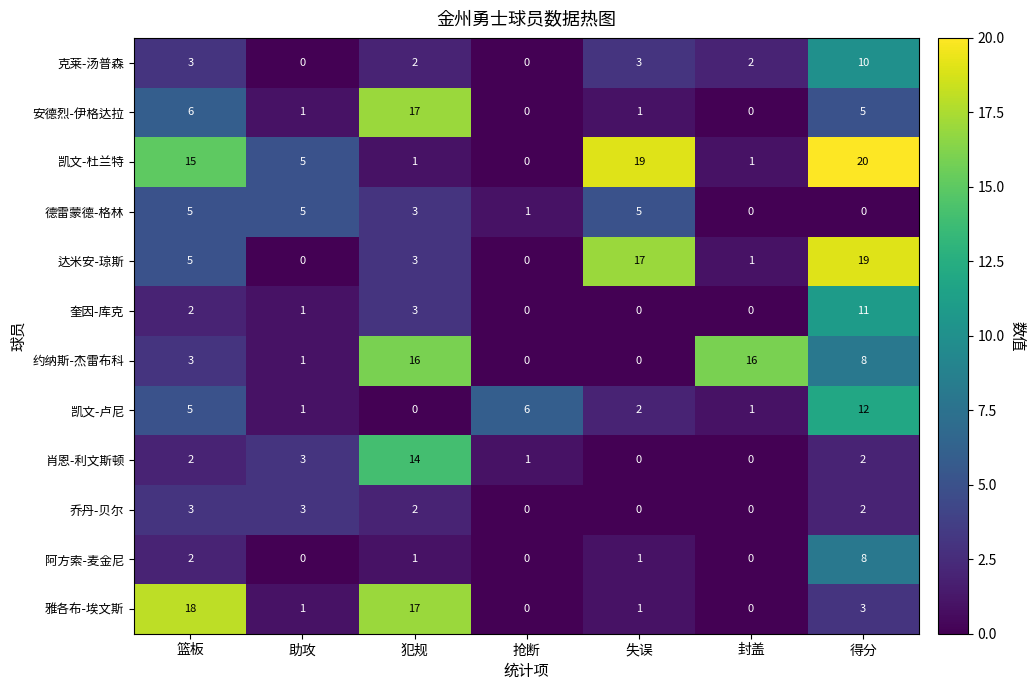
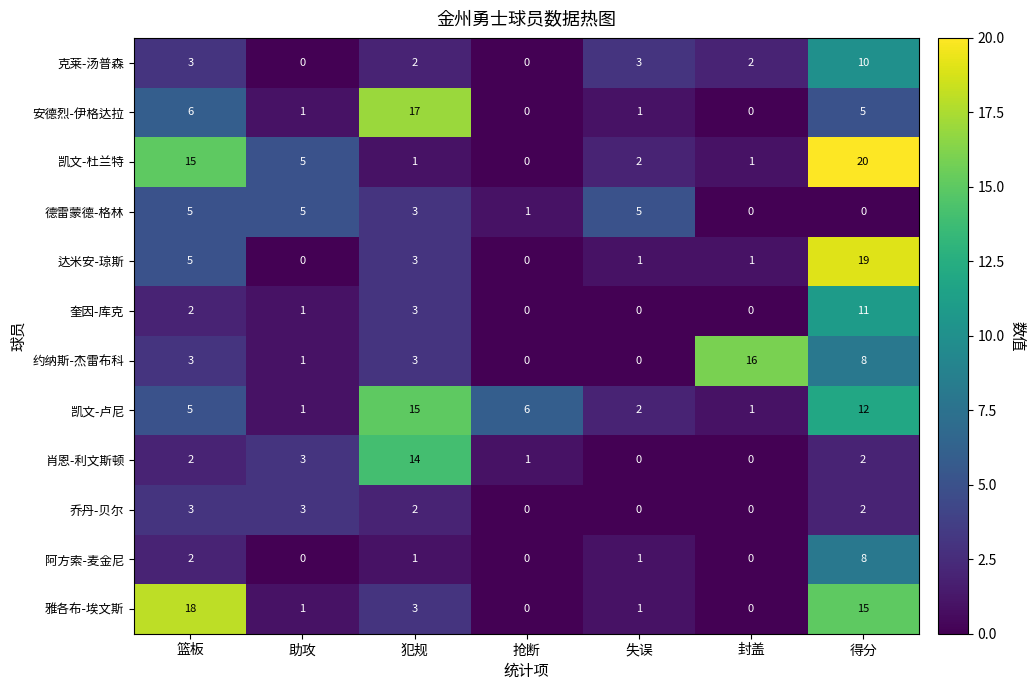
  {
    "克莱-汤普森": {
      "篮板": 3,
      "助攻": 0,
      "犯规": 2,
      "抢断": 0,
      "失误": 3,
      "封盖": 2,
      "得分": 10
    },
    "安德烈-伊格达拉": {
      "篮板": 6,
      "助攻": 1,
      "犯规": 17,
      "抢断": 0,
      "失误": 1,
      "封盖": 0,
      "得分": 5
    },
    "凯文-杜兰特": {
      "篮板": 15,
      "助攻": 5,
      "犯规": 1,
      "抢断": 0,
-     "失误": 19,
+     "失误": 2,
      "封盖": 1,
      "得分": 20
    },
    "德雷蒙德-格林": {
      "篮板": 5,
      "助攻": 5,
      "犯规": 3,
      "抢断": 1,
      "失误": 5,
      "封盖": 0,
      "得分": 0
    },
    "达米安-琼斯": {
      "篮板": 5,
      "助攻": 0,
      "犯规": 3,
      "抢断": 0,
-     "失误": 17,
+     "失误": 1,
      "封盖": 1,
      "得分": 19
    },
    "奎因-库克": {
      "篮板": 2,
      "助攻": 1,
      "犯规": 3,
      "抢断": 0,
      "失误": 0,
      "封盖": 0,
      "得分": 11
    },
    "约纳斯-杰雷布科": {
      "篮板": 3,
      "助攻": 1,
-     "犯规": 16,
+     "犯规": 3,
      "抢断": 0,
      "失误": 0,
      "封盖": 16,
      "得分": 8
    },
    "凯文-卢尼": {
      "篮板": 5,
      "助攻": 1,
-     "犯规": 0,
+     "犯规": 15,
      "抢断": 6,
      "失误": 2,
      "封盖": 1,
      "得分": 12
    },
    "肖恩-利文斯顿": {
      "篮板": 2,
      "助攻": 3,
      "犯规": 14,
      "抢断": 1,
      "失误": 0,
      "封盖": 0,
      "得分": 2
    },
    "乔丹-贝尔": {
      "篮板": 3,
      "助攻": 3,
      "犯规": 2,
      "抢断": 0,
      "失误": 0,
      "封盖": 0,
      "得分": 2
    },
    "阿方索-麦金尼": {
      "篮板": 2,
      "助攻": 0,
      "犯规": 1,
      "抢断": 0,
      "失误": 1,
      "封盖": 0,
      "得分": 8
    },
    "雅各布-埃文斯": {
      "篮板": 18,
      "助攻": 1,
-     "犯规": 17,
+     "犯规": 3,
      "抢断": 0,
      "失误": 1,
      "封盖": 0,
-     "得分": 3
+     "得分": 15
    }
  }
